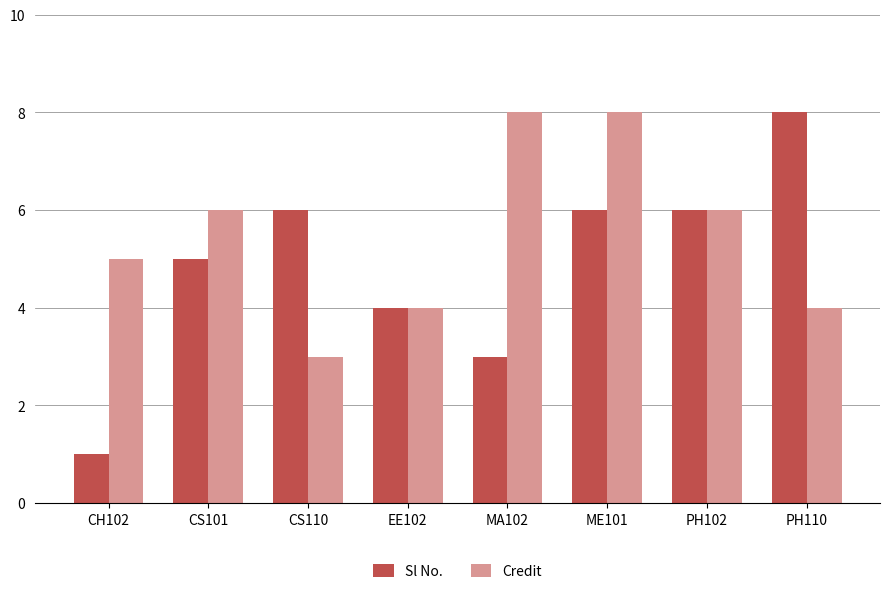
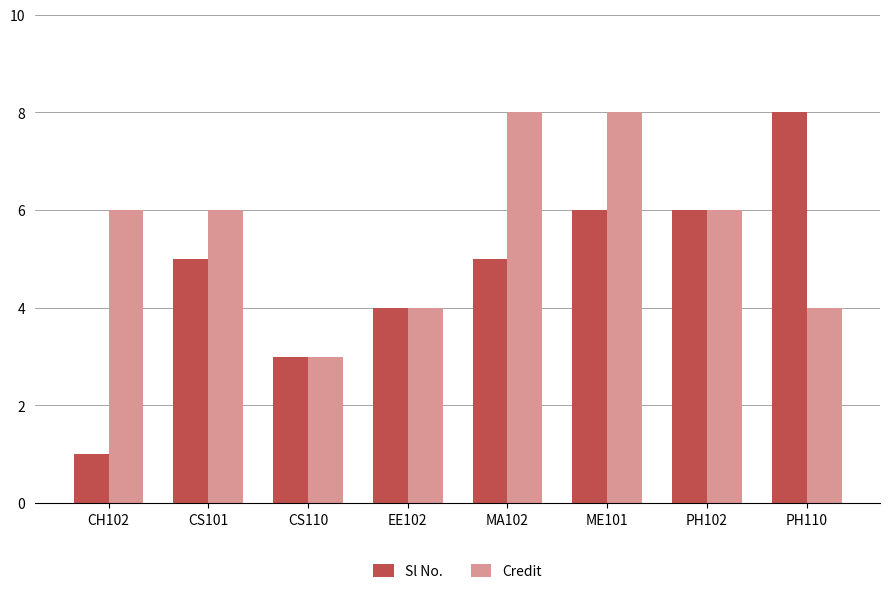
  {
    "Sl No.": {
      "CH102": 1,
      "CS101": 5,
-     "CS110": 6,
+     "CS110": 3,
      "EE102": 4,
-     "MA102": 3,
+     "MA102": 5,
      "ME101": 6,
      "PH102": 6,
      "PH110": 8
    },
    "Credit": {
-     "CH102": 5,
+     "CH102": 6,
      "CS101": 6,
      "CS110": 3,
      "EE102": 4,
      "MA102": 8,
      "ME101": 8,
      "PH102": 6,
      "PH110": 4
    }
  }
